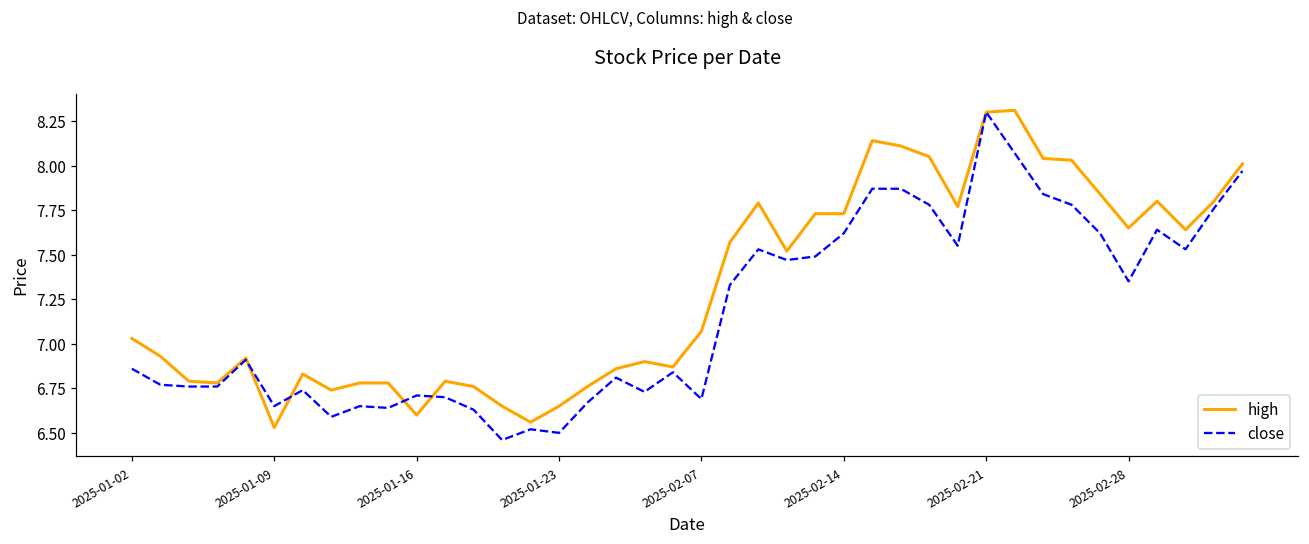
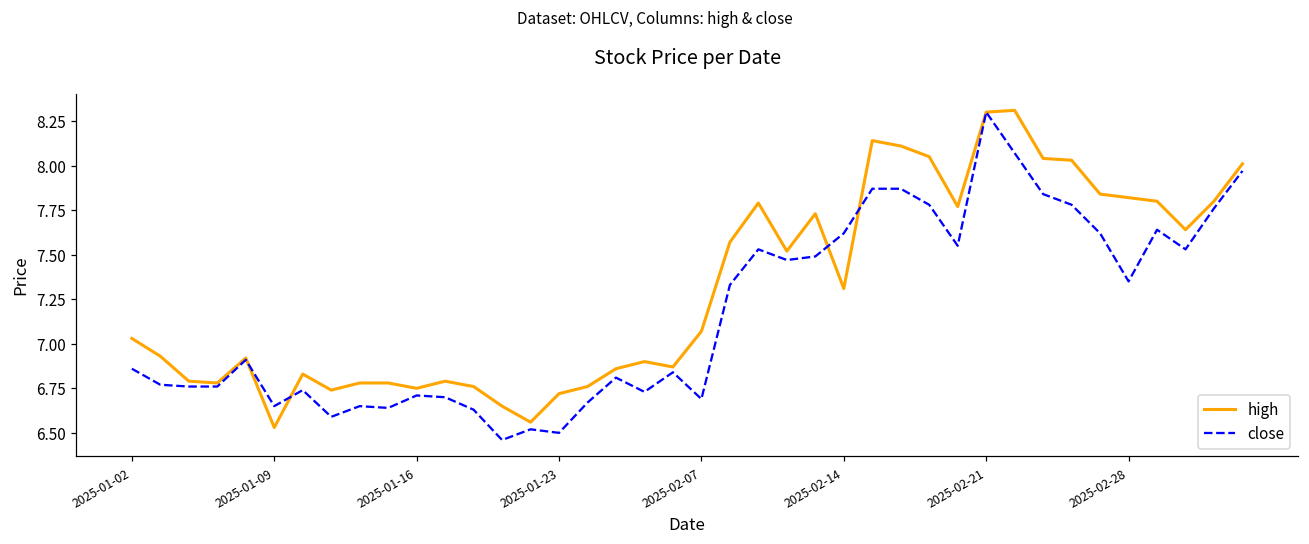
  {
    "high": {
      "2025-01-02": 7.03,
      "2025-01-09": 6.53,
-     "2025-01-16": 6.60,
-     "2025-01-23": 6.65,
+     "2025-01-16": 6.75,
+     "2025-01-23": 6.72,
      "2025-02-07": 7.07,
-     "2025-02-14": 7.73,
-     "2025-02-28": 7.65
+     "2025-02-14": 7.31,
+     "2025-02-28": 7.82
    },
    "close": {
      "2025-01-02": 6.86,
      "2025-01-09": 6.65,
      "2025-01-16": 6.71,
      "2025-01-23": 6.50,
      "2025-02-07": 6.69,
      "2025-02-14": 7.62,
      "2025-02-28": 7.35
    }
  }
